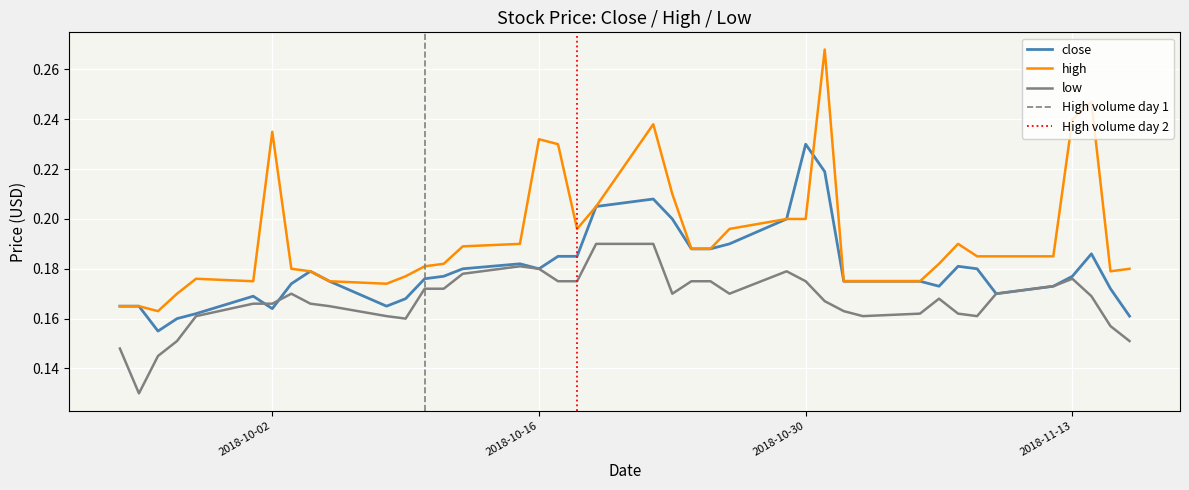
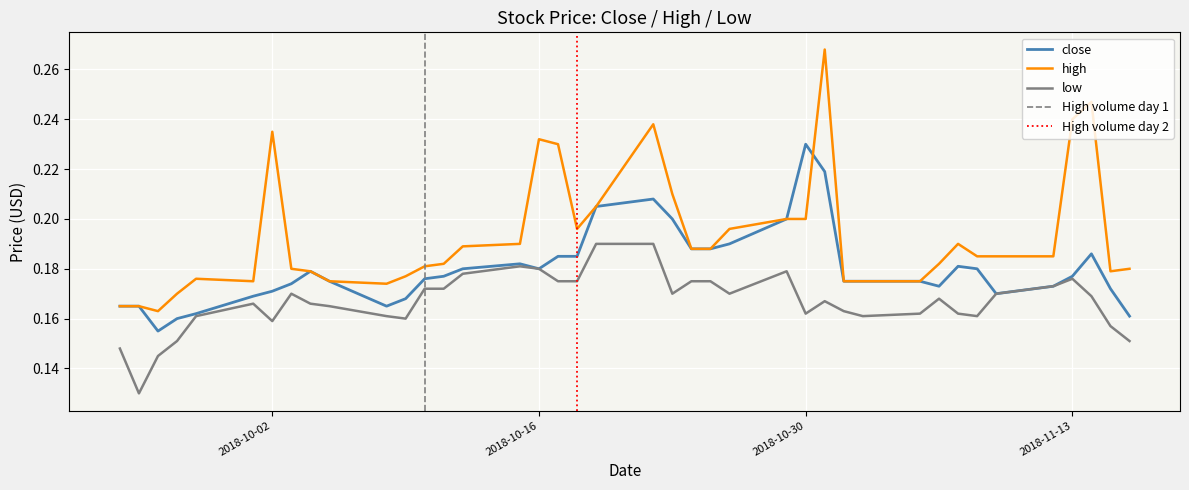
  {
    "close": {
-     "2018-10-02": 0.164,
+     "2018-10-02": 0.171,
      "2018-10-30": 0.230
    },
    "high": {
      "2018-10-02": 0.235,
      "2018-10-16": 0.232,
      "2018-10-30": 0.200
    },
    "low": {
-     "2018-10-02": 0.166,
-     "2018-10-30": 0.175
+     "2018-10-02": 0.159,
+     "2018-10-30": 0.162
    }
  }
